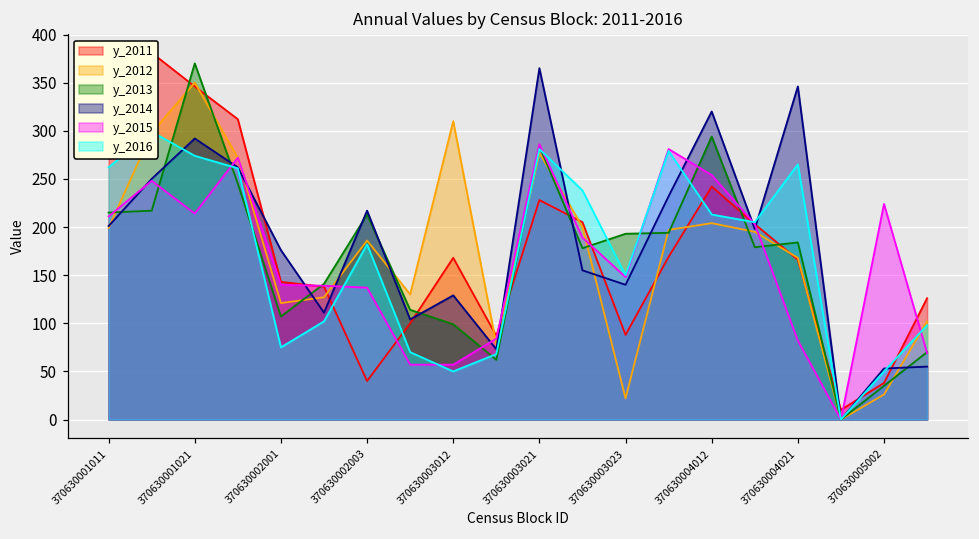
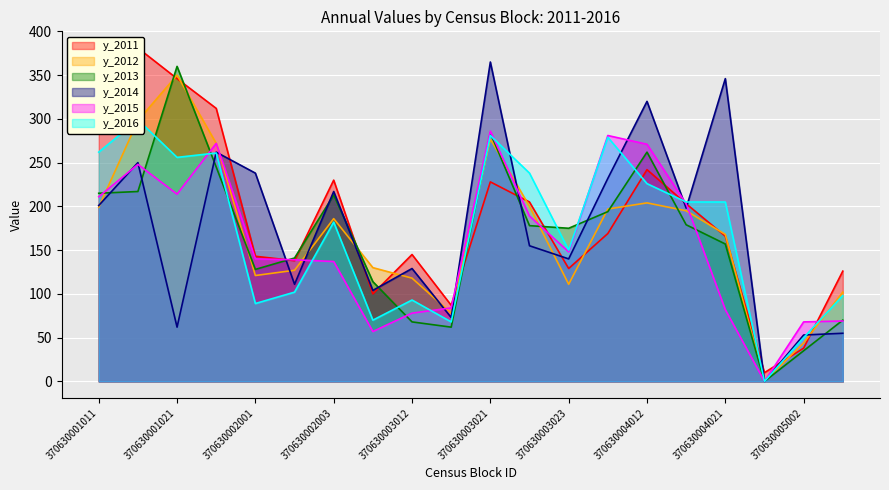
  {
    "y_2011": {
      "370630001011": 280,
      "370630001021": 350,
      "370630002001": 140,
-     "370630002003": 40,
-     "370630003012": 170,
+     "370630002003": 230,
+     "370630003012": 150,
      "370630003021": 230,
-     "370630003023": 90,
+     "370630003023": 130,
      "370630004012": 240,
      "370630005002": 40
    },
    "y_2012": {
      "370630001021": 350,
      "370630002001": 120,
      "370630002003": 190,
-     "370630003012": 310,
+     "370630003012": 120,
      "370630003021": 280,
-     "370630003023": 20,
+     "370630003023": 110,
      "370630004012": 200,
-     "370630005002": 30
+     "370630005002": 40
    },
    "y_2013": {
      "370630001011": 220,
-     "370630001021": 370,
-     "370630002001": 110,
+     "370630001021": 360,
+     "370630002001": 130,
      "370630002003": 210,
-     "370630003012": 100,
-     "370630003023": 190,
-     "370630004012": 290,
-     "370630004021": 180,
+     "370630003012": 70,
+     "370630003023": 180,
+     "370630004012": 260,
+     "370630004021": 160,
      "370630005002": 40
    },
    "y_2014": {
-     "370630001021": 290,
-     "370630002001": 180,
+     "370630001021": 60,
+     "370630002001": 240,
      "370630002003": 220,
      "370630003012": 130,
      "370630003021": 370,
      "370630003023": 140,
      "370630004012": 320,
      "370630004021": 350,
      "370630005002": 50
    },
    "y_2015": {
      "370630001011": 210,
      "370630001021": 210,
      "370630002001": 140,
      "370630002003": 140,
-     "370630003012": 60,
-     "370630004012": 250,
+     "370630003012": 80,
+     "370630004012": 270,
      "370630004021": 80,
-     "370630005002": 220
+     "370630005002": 70
    },
    "y_2016": {
      "370630001011": 260,
-     "370630001021": 270,
-     "370630002001": 80,
+     "370630001021": 260,
+     "370630002001": 90,
      "370630002003": 180,
-     "370630003012": 50,
+     "370630003012": 90,
      "370630003021": 280,
-     "370630004012": 210,
-     "370630004021": 270,
+     "370630004012": 230,
+     "370630004021": 210,
      "370630005002": 50
    }
  }
